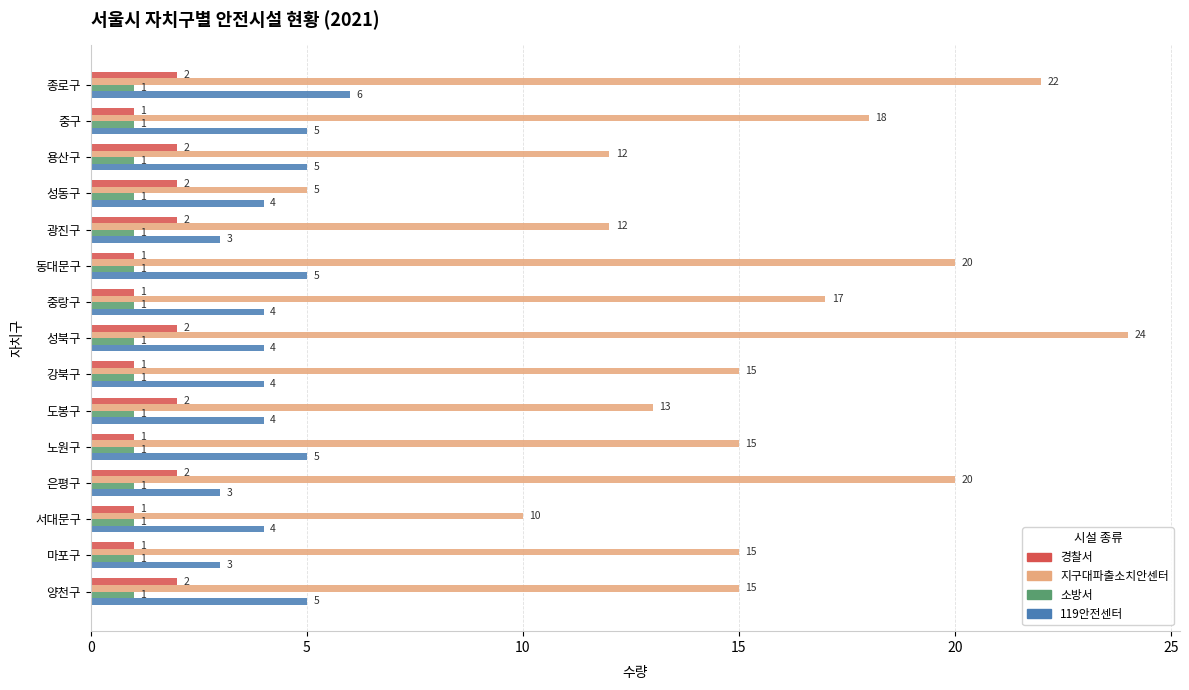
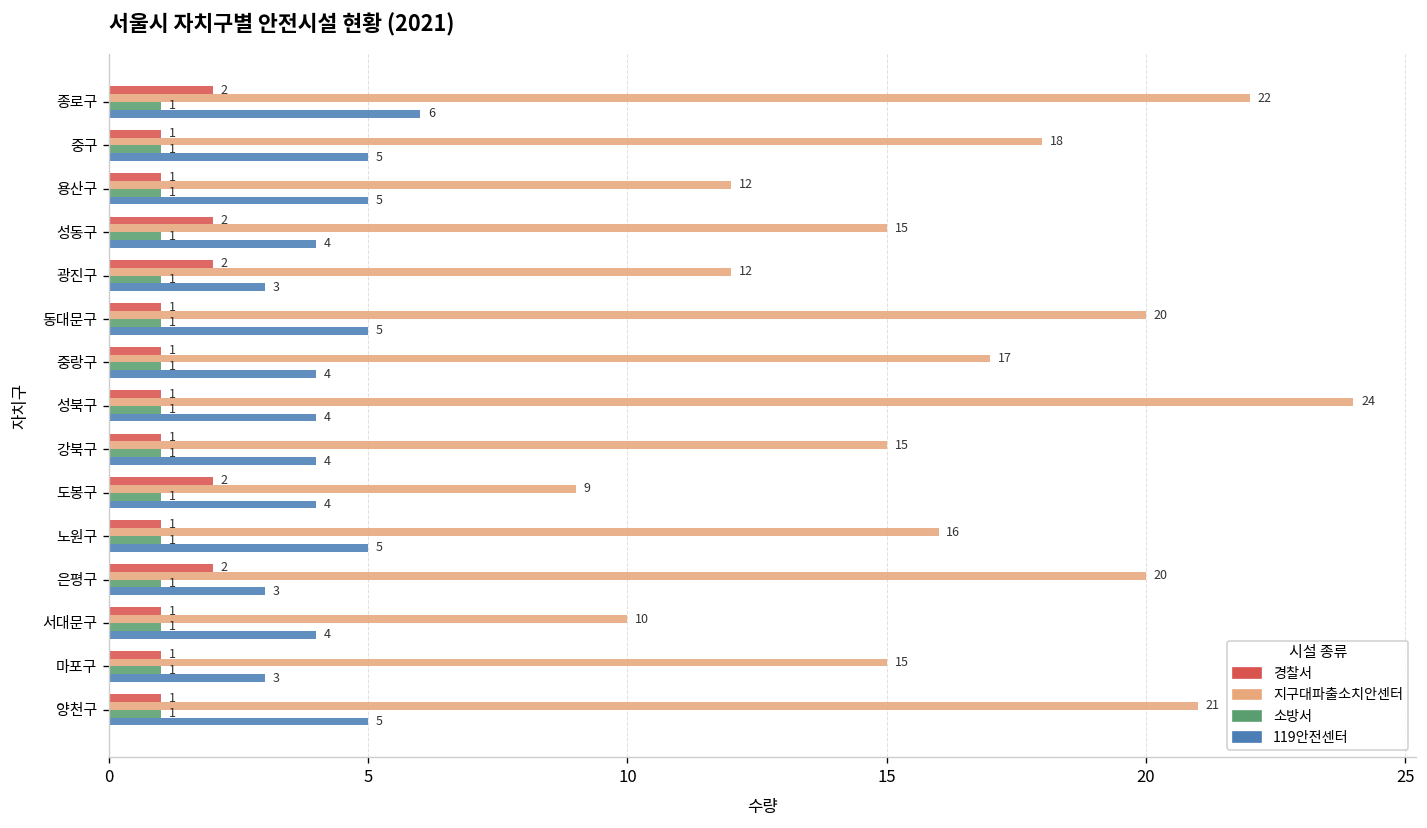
  {
    "경찰서": {
      "종로구": 2,
      "중구": 1,
-     "용산구": 2,
+     "용산구": 1,
      "성동구": 2,
      "광진구": 2,
      "동대문구": 1,
      "중랑구": 1,
-     "성북구": 2,
+     "성북구": 1,
      "강북구": 1,
      "도봉구": 2,
      "노원구": 1,
      "은평구": 2,
      "서대문구": 1,
      "마포구": 1,
-     "양천구": 2
+     "양천구": 1
    },
    "지구대파출소치안센터": {
      "종로구": 22,
      "중구": 18,
      "용산구": 12,
-     "성동구": 5,
+     "성동구": 15,
      "광진구": 12,
      "동대문구": 20,
      "중랑구": 17,
      "성북구": 24,
      "강북구": 15,
-     "도봉구": 13,
-     "노원구": 15,
+     "도봉구": 9,
+     "노원구": 16,
      "은평구": 20,
      "서대문구": 10,
      "마포구": 15,
-     "양천구": 15
+     "양천구": 21
    },
    "소방서": {
      "종로구": 1,
      "중구": 1,
      "용산구": 1,
      "성동구": 1,
      "광진구": 1,
      "동대문구": 1,
      "중랑구": 1,
      "성북구": 1,
      "강북구": 1,
      "도봉구": 1,
      "노원구": 1,
      "은평구": 1,
      "서대문구": 1,
      "마포구": 1,
      "양천구": 1
    },
    "119안전센터": {
      "종로구": 6,
      "중구": 5,
      "용산구": 5,
      "성동구": 4,
      "광진구": 3,
      "동대문구": 5,
      "중랑구": 4,
      "성북구": 4,
      "강북구": 4,
      "도봉구": 4,
      "노원구": 5,
      "은평구": 3,
      "서대문구": 4,
      "마포구": 3,
      "양천구": 5
    }
  }
